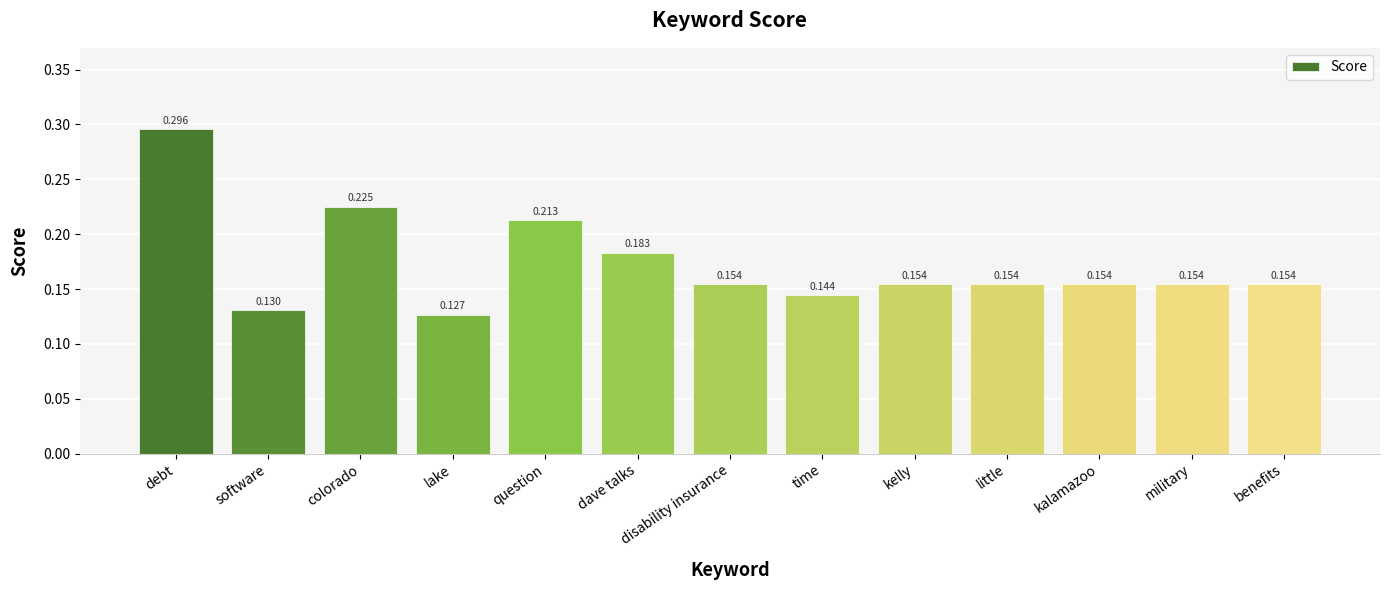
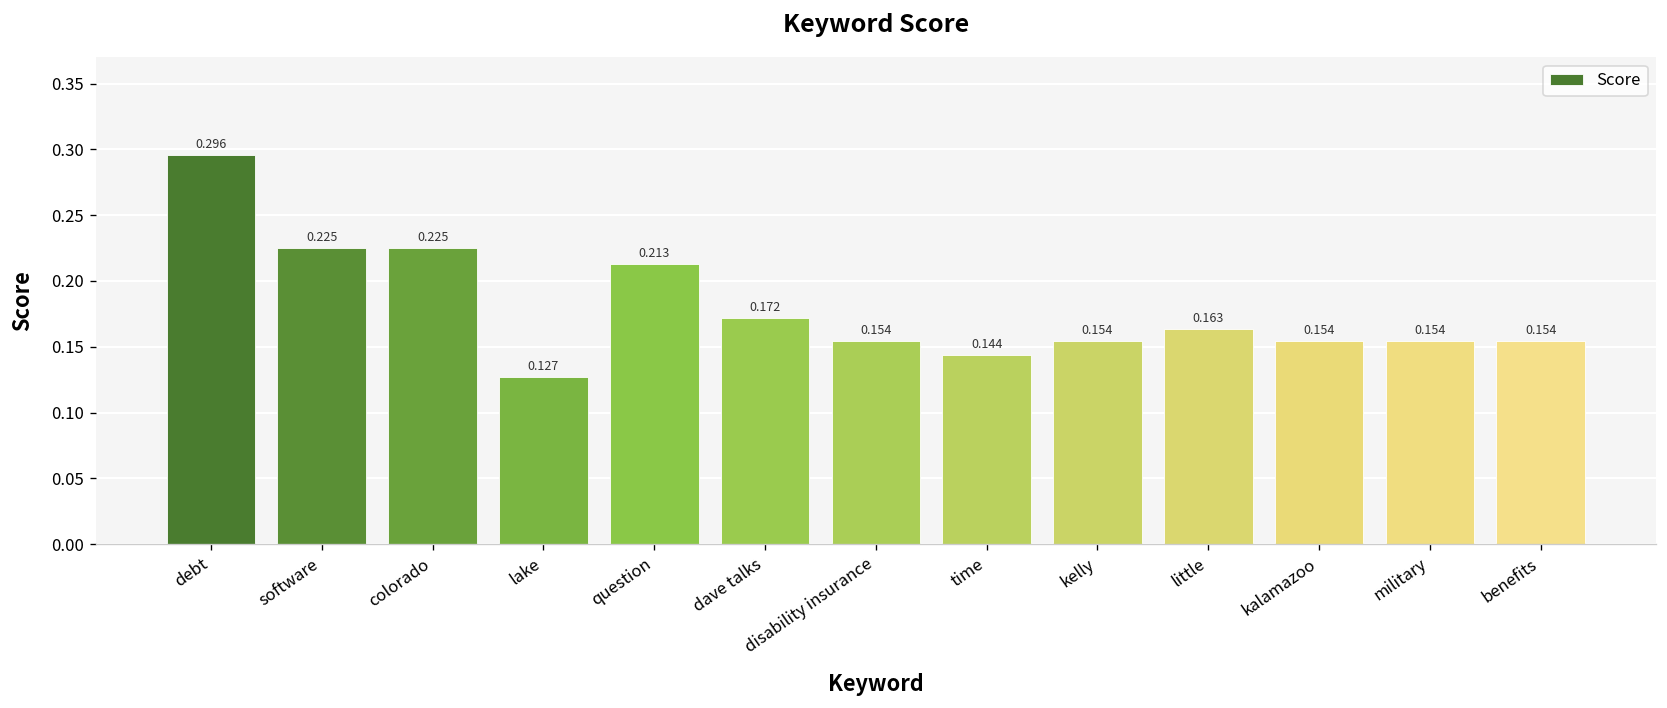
  {
    "debt": 0.296,
-   "software": 0.130,
+   "software": 0.225,
    "colorado": 0.225,
    "lake": 0.127,
    "question": 0.213,
-   "dave talks": 0.183,
+   "dave talks": 0.172,
    "disability insurance": 0.154,
    "time": 0.144,
    "kelly": 0.154,
-   "little": 0.154,
+   "little": 0.163,
    "kalamazoo": 0.154,
    "military": 0.154,
    "benefits": 0.154
  }
